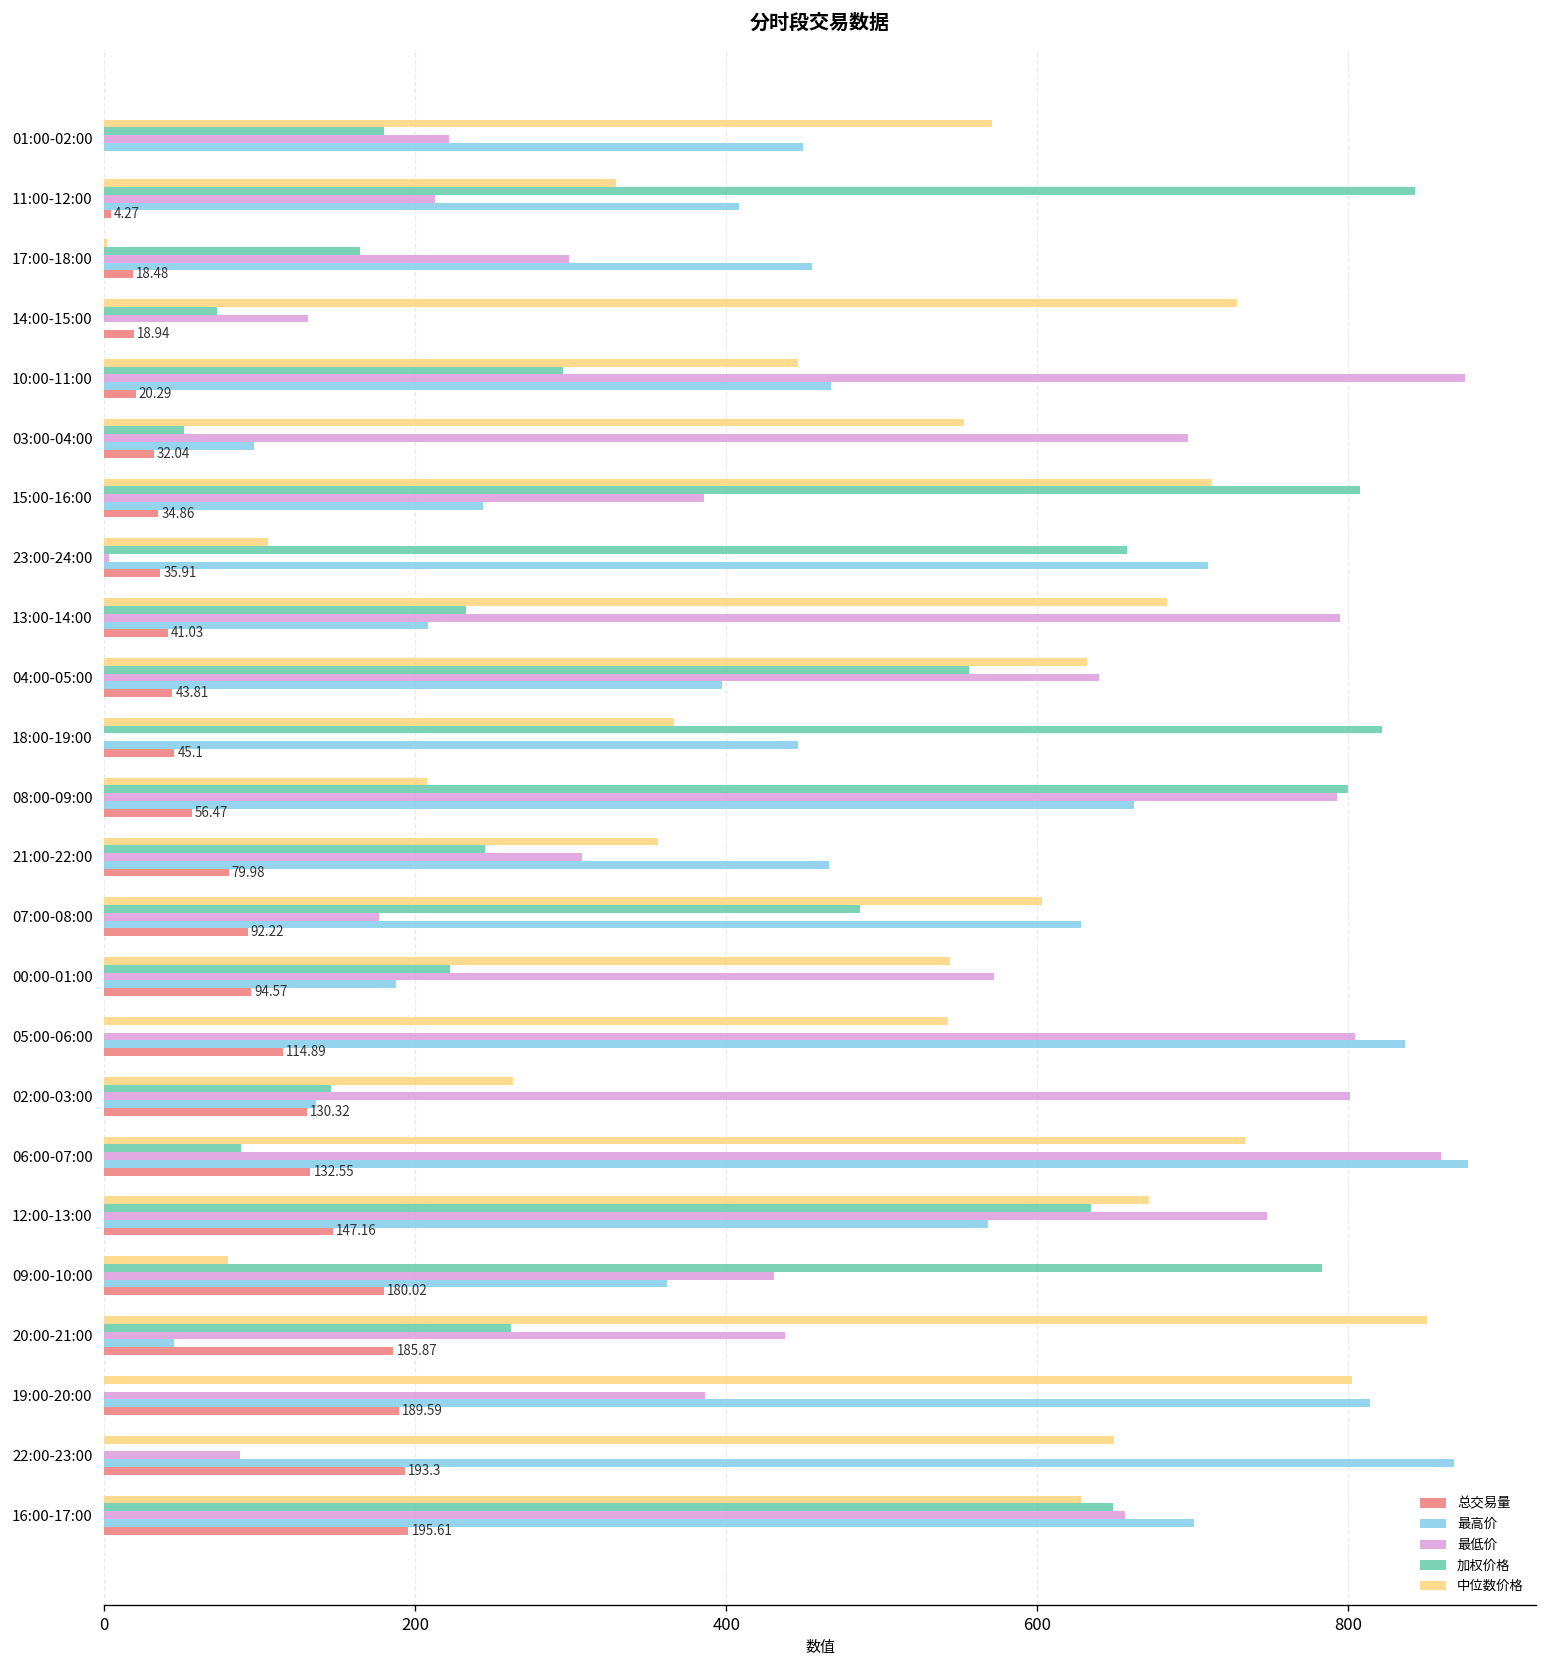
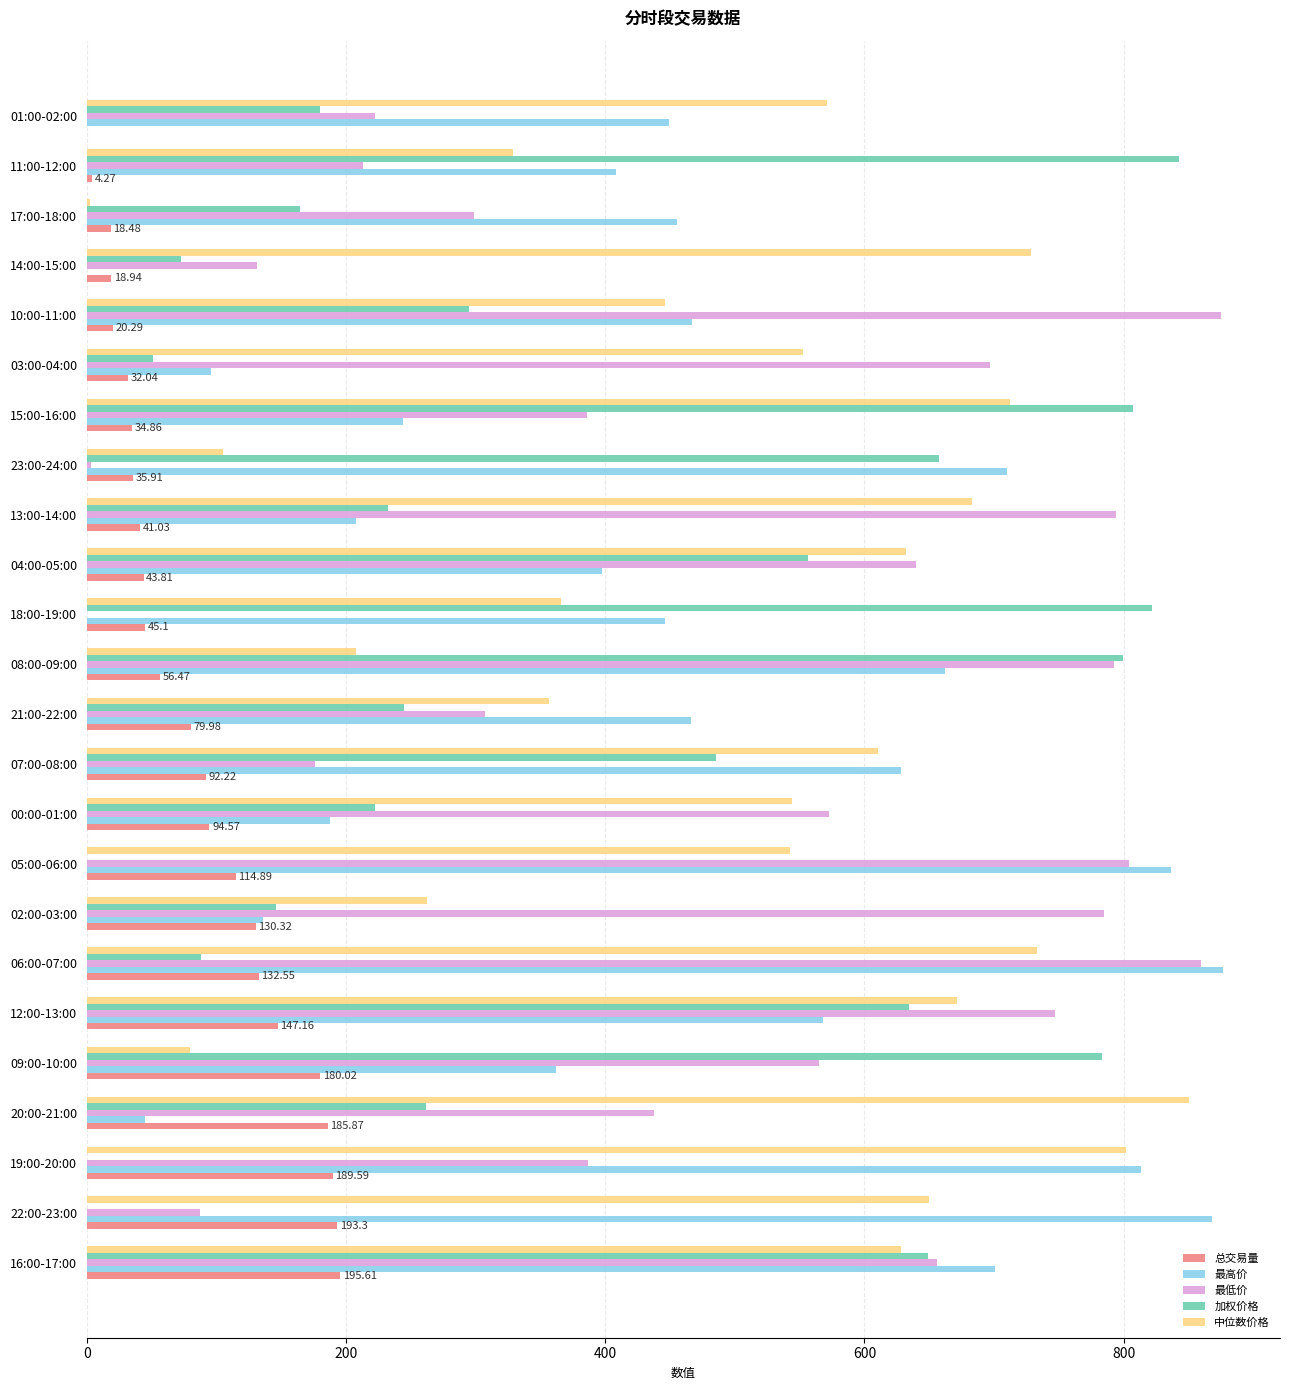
  {
    "总交易量": {
      "11:00-12:00": 4.27,
      "17:00-18:00": 18.48,
      "14:00-15:00": 18.94,
      "10:00-11:00": 20.29,
      "03:00-04:00": 32.04,
      "15:00-16:00": 34.86,
      "23:00-24:00": 35.91,
      "13:00-14:00": 41.03,
      "04:00-05:00": 43.81,
      "18:00-19:00": 45.1,
      "08:00-09:00": 56.47,
      "21:00-22:00": 79.98,
      "07:00-08:00": 92.22,
      "00:00-01:00": 94.57,
      "05:00-06:00": 114.89,
      "02:00-03:00": 130.32,
      "06:00-07:00": 132.55,
      "12:00-13:00": 147.16,
      "09:00-10:00": 180.02,
      "20:00-21:00": 185.87,
      "19:00-20:00": 189.59,
      "22:00-23:00": 193.3,
      "16:00-17:00": 195.61
    },
    "最高价": {
      "01:00-02:00": 449,
      "11:00-12:00": 408,
      "17:00-18:00": 455,
      "14:00-15:00": 0,
      "10:00-11:00": 467,
      "03:00-04:00": 96,
      "15:00-16:00": 244,
      "23:00-24:00": 710,
      "13:00-14:00": 208,
      "04:00-05:00": 397,
      "18:00-19:00": 446,
      "08:00-09:00": 662,
      "21:00-22:00": 466,
      "07:00-08:00": 628,
      "00:00-01:00": 188,
      "05:00-06:00": 836,
      "06:00-07:00": 877,
      "12:00-13:00": 568,
      "09:00-10:00": 362,
      "20:00-21:00": 45,
      "19:00-20:00": 814,
      "22:00-23:00": 868,
      "16:00-17:00": 701
    },
    "最低价": {
      "01:00-02:00": 222,
      "11:00-12:00": 213,
      "17:00-18:00": 299,
      "14:00-15:00": 131,
      "10:00-11:00": 875,
      "03:00-04:00": 697,
      "15:00-16:00": 386,
      "23:00-24:00": 3,
      "13:00-14:00": 794,
      "04:00-05:00": 640,
      "18:00-19:00": 0,
      "08:00-09:00": 793,
      "21:00-22:00": 307,
      "07:00-08:00": 176,
      "00:00-01:00": 572,
      "05:00-06:00": 804,
-     "02:00-03:00": 801,
+     "02:00-03:00": 785,
      "06:00-07:00": 859,
      "12:00-13:00": 747,
-     "09:00-10:00": 431,
+     "09:00-10:00": 565,
      "20:00-21:00": 438,
      "19:00-20:00": 386,
      "22:00-23:00": 87,
      "16:00-17:00": 656
    },
    "加权价格": {
      "01:00-02:00": 180,
      "11:00-12:00": 843,
      "17:00-18:00": 165,
      "14:00-15:00": 72,
      "10:00-11:00": 295,
      "03:00-04:00": 51,
      "15:00-16:00": 807,
      "23:00-24:00": 658,
      "13:00-14:00": 232,
      "04:00-05:00": 556,
      "18:00-19:00": 822,
      "08:00-09:00": 799,
      "21:00-22:00": 245,
      "07:00-08:00": 486,
      "00:00-01:00": 223,
      "05:00-06:00": 0,
      "02:00-03:00": 146,
      "06:00-07:00": 88,
      "12:00-13:00": 634,
      "09:00-10:00": 783,
      "20:00-21:00": 262,
      "19:00-20:00": 0,
      "22:00-23:00": 0,
      "16:00-17:00": 649
    },
    "中位数价格": {
      "01:00-02:00": 571,
      "11:00-12:00": 329,
      "17:00-18:00": 2,
      "14:00-15:00": 729,
      "10:00-11:00": 446,
      "03:00-04:00": 553,
      "15:00-16:00": 712,
      "23:00-24:00": 105,
      "13:00-14:00": 683,
      "04:00-05:00": 632,
      "18:00-19:00": 366,
      "08:00-09:00": 208,
      "21:00-22:00": 356,
-     "07:00-08:00": 603,
+     "07:00-08:00": 610,
      "00:00-01:00": 544,
      "05:00-06:00": 543,
      "02:00-03:00": 263,
      "06:00-07:00": 733,
      "12:00-13:00": 672,
      "09:00-10:00": 80,
      "20:00-21:00": 851,
      "19:00-20:00": 802,
      "22:00-23:00": 650,
      "16:00-17:00": 628
    }
  }
